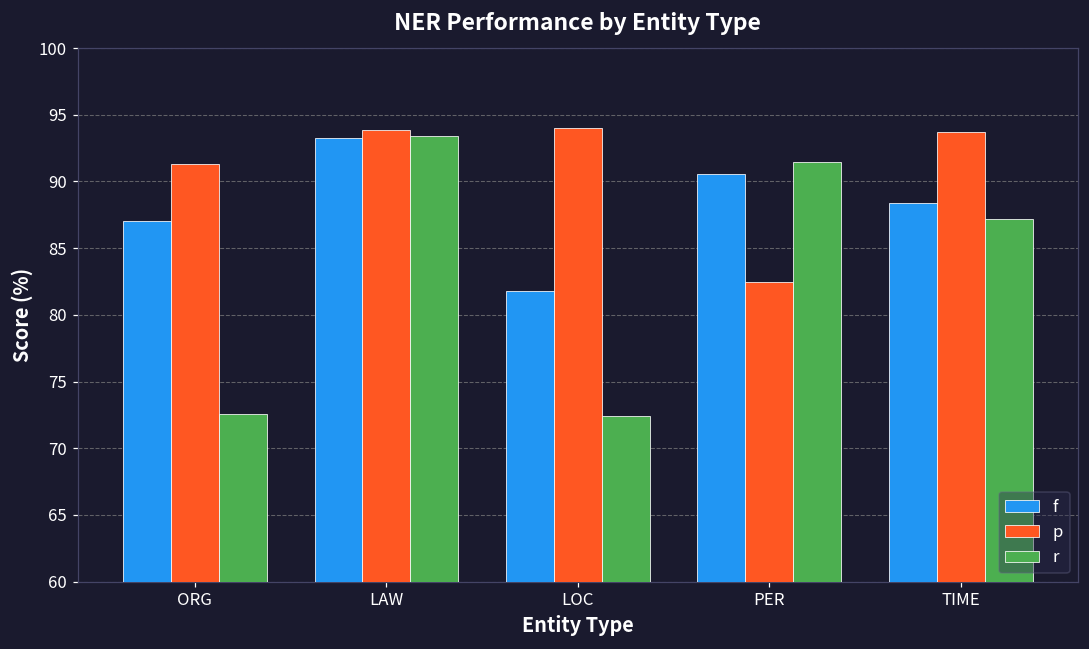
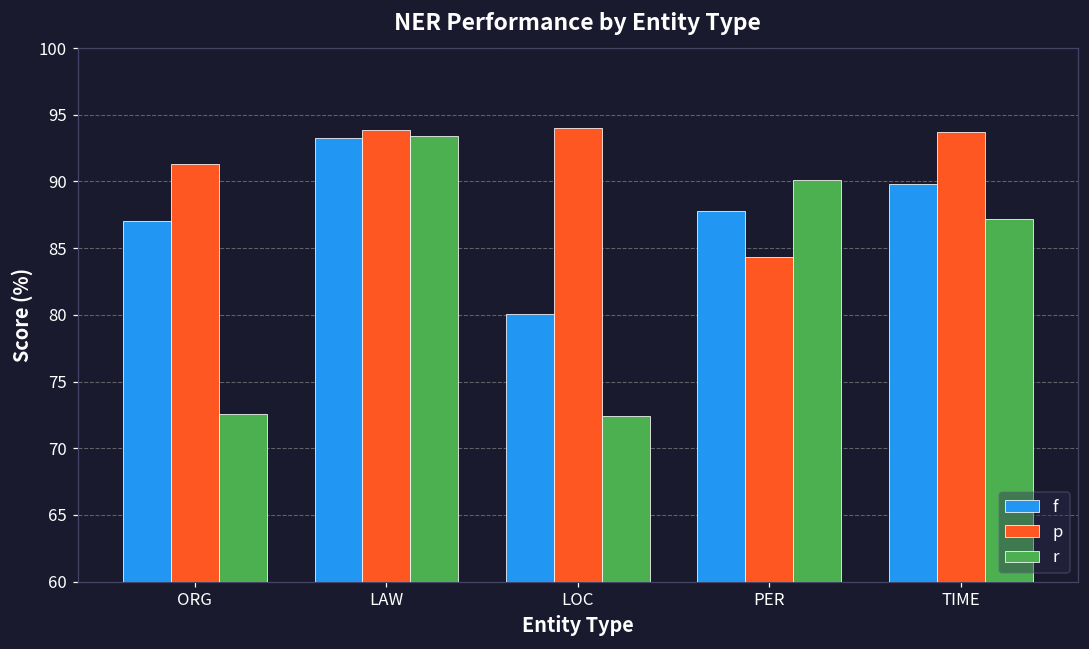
  {
    "f": {
      "ORG": 87.0,
      "LAW": 93.3,
-     "LOC": 81.8,
-     "PER": 90.5,
-     "TIME": 88.4
+     "LOC": 80.0,
+     "PER": 87.8,
+     "TIME": 89.8
    },
    "p": {
      "ORG": 91.3,
      "LAW": 93.9,
      "LOC": 94.0,
-     "PER": 82.5,
+     "PER": 84.3,
      "TIME": 93.7
    },
    "r": {
      "ORG": 72.6,
      "LAW": 93.4,
      "LOC": 72.4,
-     "PER": 91.5,
+     "PER": 90.1,
      "TIME": 87.2
    }
  }
